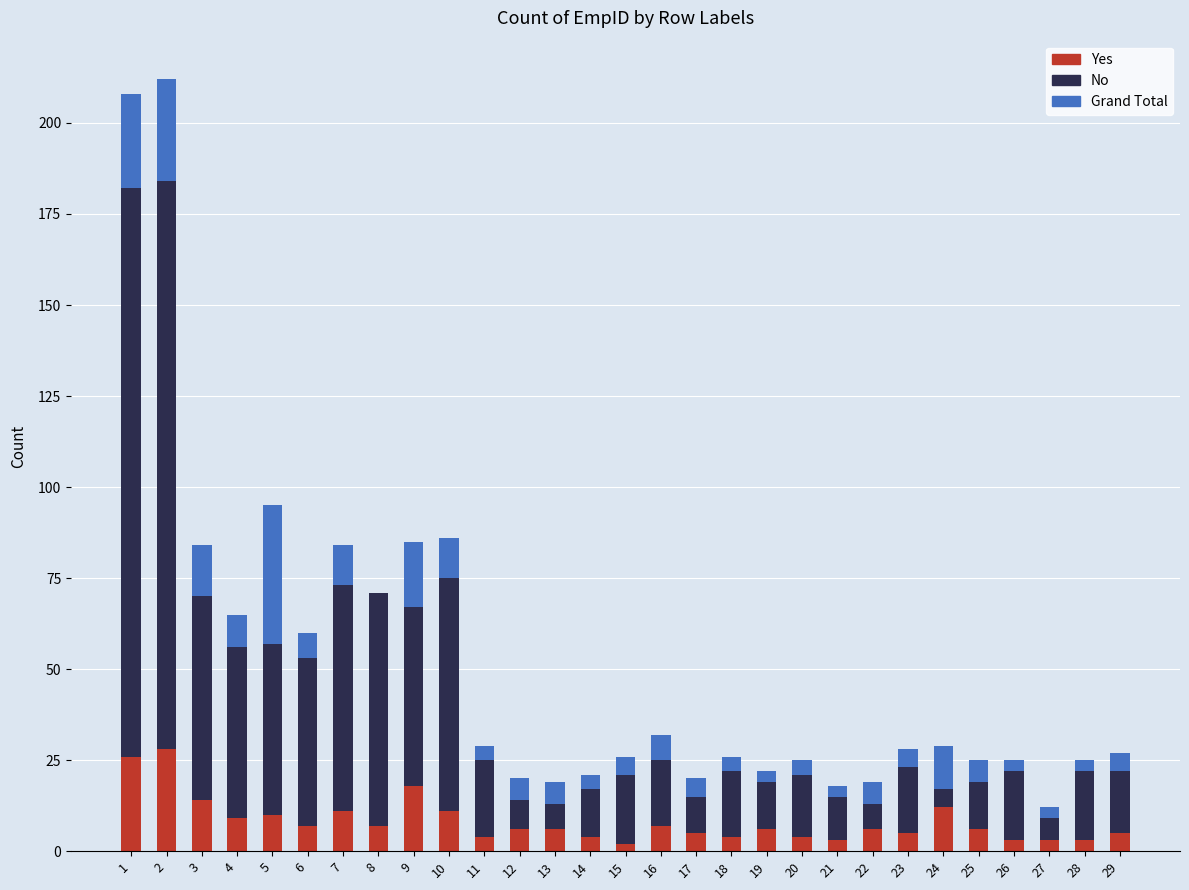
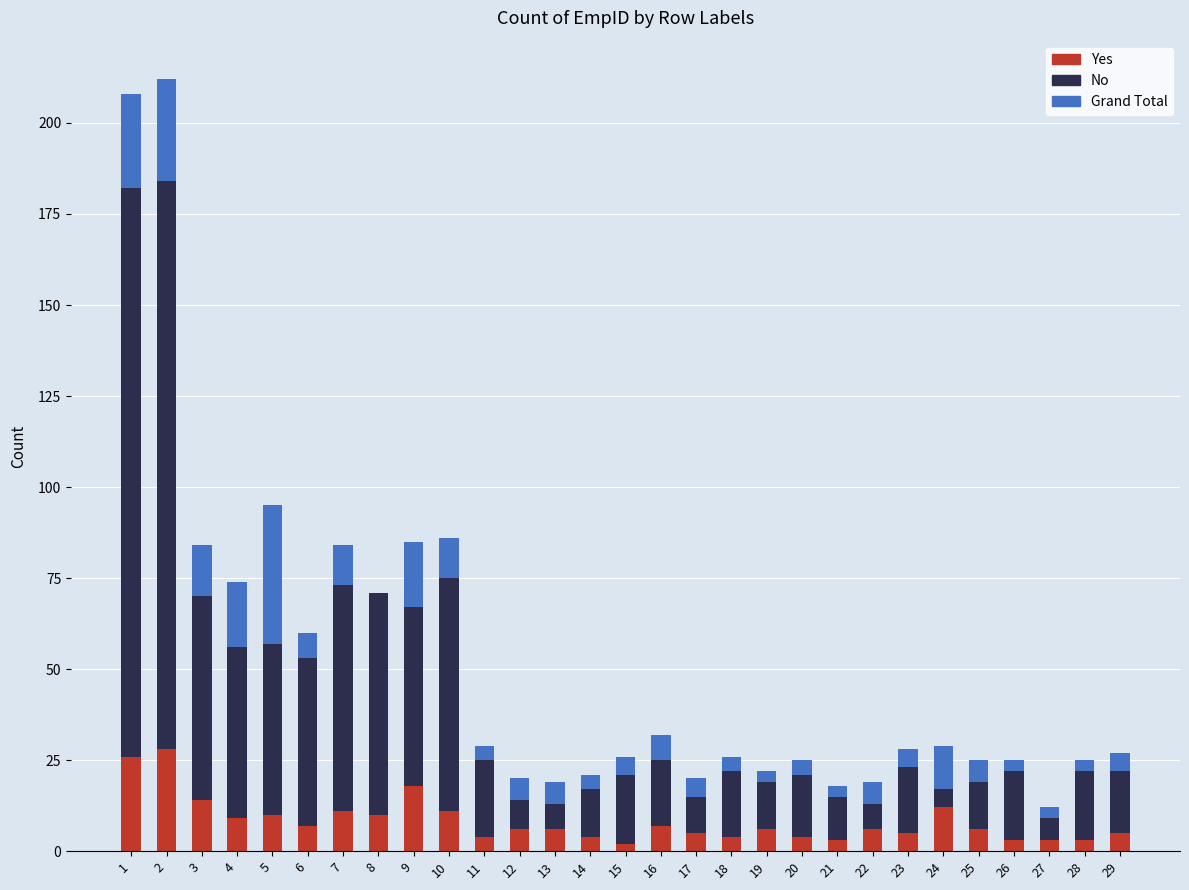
  {
    "Grand Total": {
      "1": 208,
      "2": 212,
      "3": 84,
-     "4": 65,
+     "4": 74,
      "5": 95,
      "6": 60,
      "7": 84,
      "9": 85,
      "10": 86,
      "11": 29,
      "12": 20,
      "13": 19,
      "14": 21,
      "15": 26,
      "16": 32,
      "17": 20,
      "18": 26,
      "19": 22,
      "20": 25,
      "21": 18,
      "22": 19,
      "23": 28,
      "24": 29,
      "25": 25,
      "26": 25,
      "27": 12,
      "28": 25,
      "29": 27
    },
    "No": {
      "8": 71
    },
    "Yes": {
-     "8": 7
+     "8": 10
    }
  }
